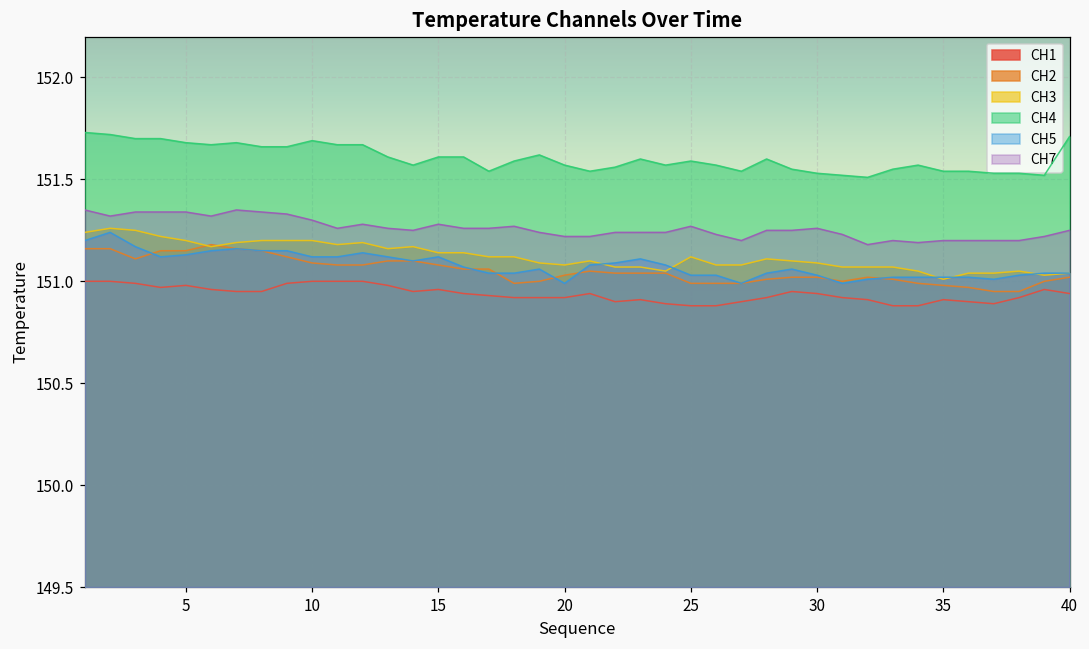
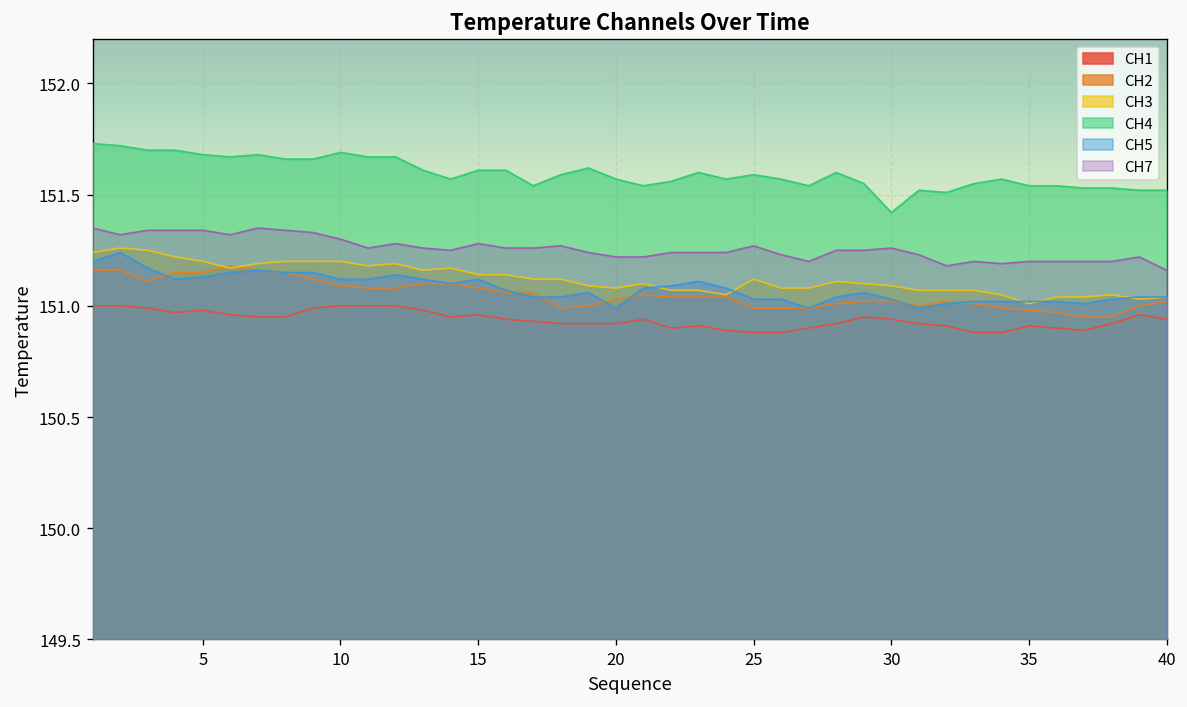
  {
    "CH3": {
      "5": 151.20,
      "10": 151.20,
      "15": 151.14,
      "20": 151.08,
      "25": 151.12,
      "30": 151.09
    },
    "CH4": {
      "5": 151.68,
      "10": 151.69,
      "15": 151.61,
      "20": 151.57,
      "25": 151.59,
-     "30": 151.53,
+     "30": 151.42,
      "35": 151.54,
-     "40": 151.71
+     "40": 151.52
    },
    "CH5": {
      "5": 151.13,
      "10": 151.12,
      "15": 151.12,
      "20": 150.99,
      "25": 151.03
    },
    "CH7": {
      "5": 151.34,
      "10": 151.30,
      "15": 151.28,
      "20": 151.22,
      "25": 151.27,
      "30": 151.26,
      "35": 151.20,
-     "40": 151.25
+     "40": 151.16
    }
  }
